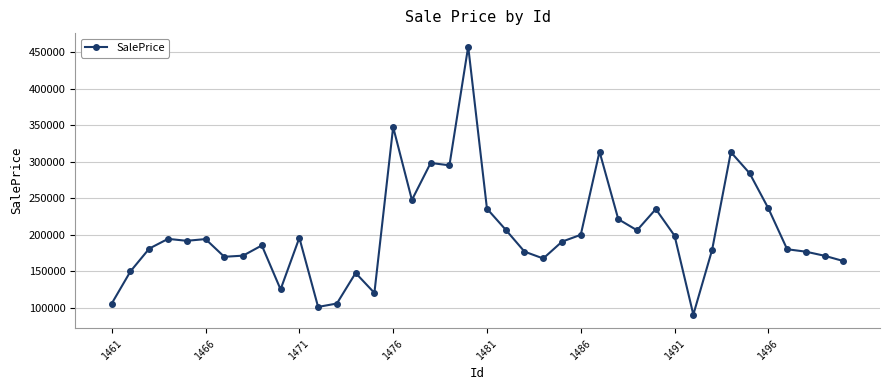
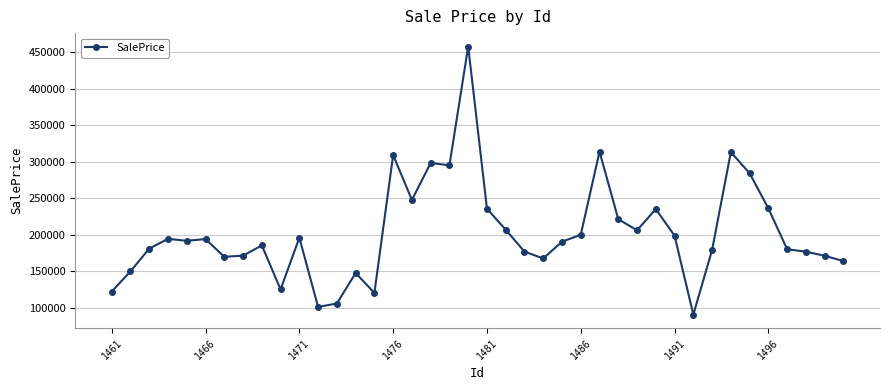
  {
-   "1461": 110000,
+   "1461": 120000,
    "1466": 190000,
    "1471": 200000,
-   "1476": 350000,
+   "1476": 310000,
    "1481": 240000,
    "1486": 200000,
    "1491": 200000,
    "1496": 240000
  }
